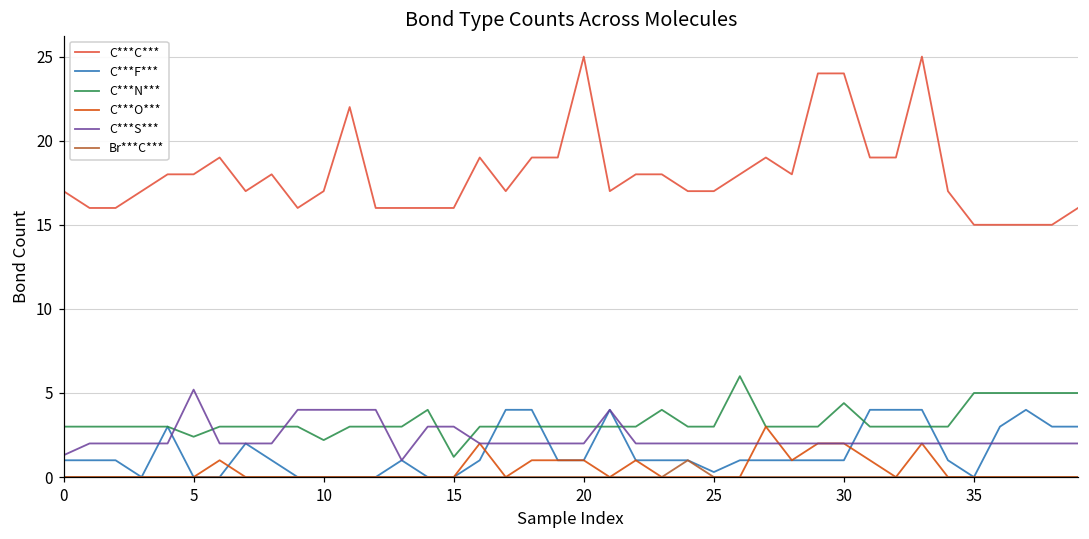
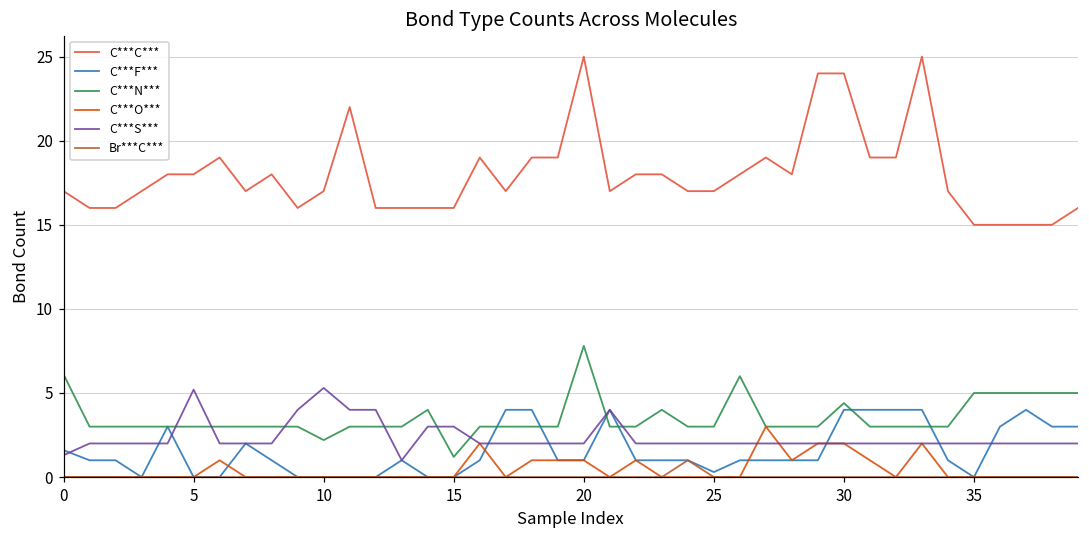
  {
    "C***F***": {
-     "0": 1.0,
+     "0": 1.6,
      "25": 0.3,
-     "30": 1
+     "30": 4
    },
    "C***N***": {
-     "0": 3.0,
-     "5": 2.4,
+     "0": 6.1,
+     "5": 3.0,
      "10": 2.2,
      "15": 1.2,
-     "20": 3.0,
+     "20": 7.8,
      "25": 3.0,
      "30": 4.4,
      "35": 5.0
    },
    "C***S***": {
      "0": 1.3,
      "5": 5.2,
-     "10": 4.0,
+     "10": 5.3,
      "15": 3.0,
      "20": 2.0,
      "25": 2.0,
      "35": 2.0
    }
  }
